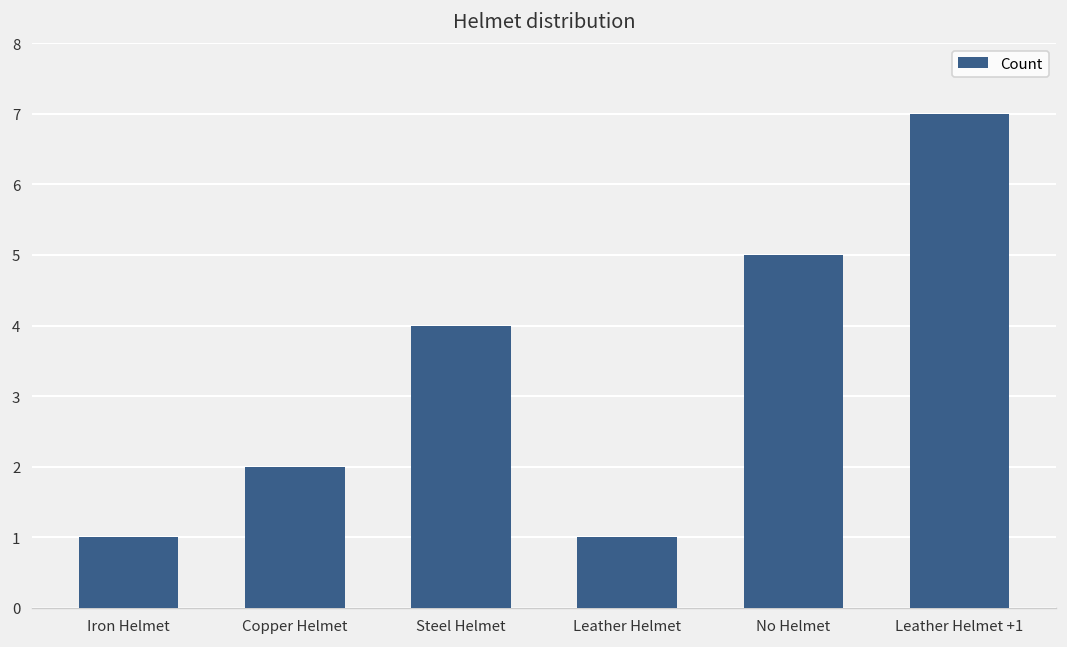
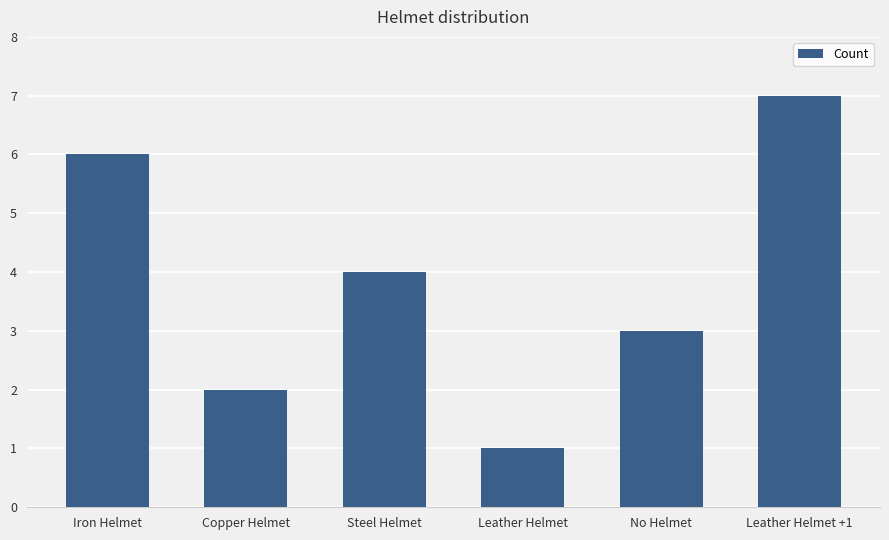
  {
-   "Iron Helmet": 1,
+   "Iron Helmet": 6,
    "Copper Helmet": 2,
    "Steel Helmet": 4,
    "Leather Helmet": 1,
-   "No Helmet": 5,
+   "No Helmet": 3,
    "Leather Helmet +1": 7
  }
